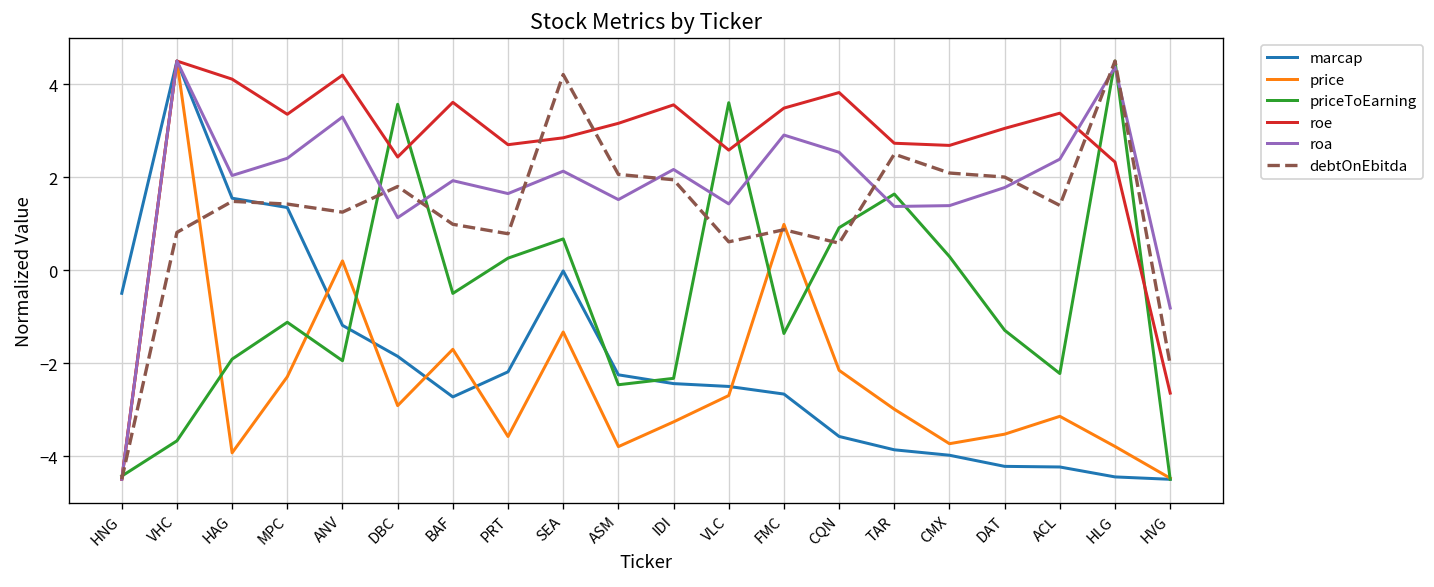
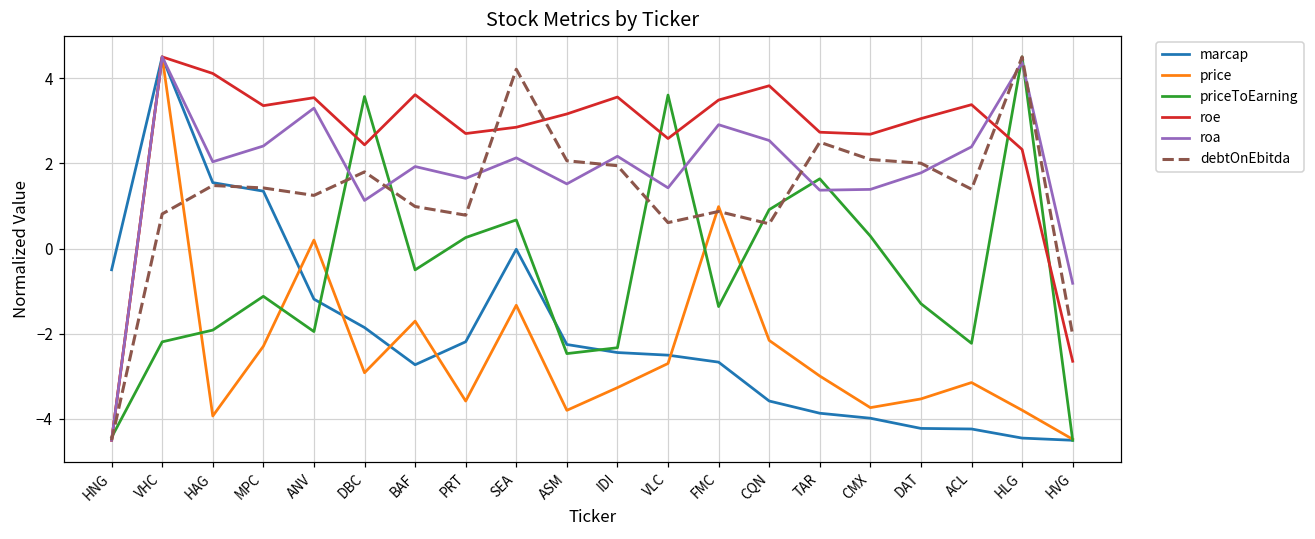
  {
    "marcap": {
      "HNG": -0.5,
      "HAG": 1.5,
      "MPC": 1.3,
      "ANV": -1.2,
      "DBC": -1.9,
      "BAF": -2.7,
      "PRT": -2.2,
      "SEA": 0.0,
      "ASM": -2.3,
      "IDI": -2.4,
      "VLC": -2.5,
      "FMC": -2.7,
      "CQN": -3.6,
      "TAR": -3.9,
      "CMX": -4.0,
      "DAT": -4.2,
      "ACL": -4.2,
      "HLG": -4.4
    },
    "price": {
      "HAG": -3.9,
      "MPC": -2.3,
      "ANV": 0.2,
      "DBC": -2.9,
      "BAF": -1.7,
      "PRT": -3.6,
      "SEA": -1.3,
      "ASM": -3.8,
      "IDI": -3.3,
      "VLC": -2.7,
      "FMC": 1.0,
      "CQN": -2.2,
      "TAR": -3.0,
      "CMX": -3.7,
      "DAT": -3.5,
      "ACL": -3.1,
      "HLG": -3.8
    },
    "priceToEarning": {
      "HNG": -4.4,
-     "VHC": -3.7,
+     "VHC": -2.2,
      "HAG": -1.9,
      "MPC": -1.1,
      "ANV": -1.9,
      "DBC": 3.6,
      "BAF": -0.5,
      "PRT": 0.3,
      "SEA": 0.7,
      "ASM": -2.5,
      "IDI": -2.3,
      "VLC": 3.6,
      "FMC": -1.4,
      "CQN": 0.9,
      "TAR": 1.6,
      "CMX": 0.3,
      "DAT": -1.3,
      "ACL": -2.2
    },
    "roe": {
      "HAG": 4.1,
      "MPC": 3.4,
-     "ANV": 4.2,
+     "ANV": 3.5,
      "DBC": 2.4,
      "BAF": 3.6,
      "PRT": 2.7,
      "SEA": 2.8,
      "ASM": 3.2,
      "IDI": 3.6,
      "VLC": 2.6,
      "FMC": 3.5,
      "CQN": 3.8,
      "TAR": 2.7,
      "CMX": 2.7,
      "DAT": 3.1,
      "ACL": 3.4,
      "HLG": 2.3,
      "HVG": -2.6
    },
    "roa": {
      "HAG": 2.0,
      "MPC": 2.4,
      "ANV": 3.3,
      "DBC": 1.1,
      "BAF": 1.9,
      "PRT": 1.6,
      "SEA": 2.1,
      "ASM": 1.5,
      "IDI": 2.2,
      "VLC": 1.4,
      "FMC": 2.9,
      "CQN": 2.5,
      "TAR": 1.4,
      "CMX": 1.4,
      "DAT": 1.8,
      "ACL": 2.4,
      "HLG": 4.4,
      "HVG": -0.8
    },
    "debtOnEbitda": {
      "VHC": 0.8,
      "HAG": 1.5,
      "MPC": 1.4,
      "ANV": 1.2,
      "DBC": 1.8,
      "BAF": 1.0,
      "PRT": 0.8,
      "SEA": 4.2,
      "ASM": 2.1,
      "IDI": 1.9,
      "VLC": 0.6,
      "FMC": 0.9,
      "CQN": 0.6,
      "TAR": 2.5,
      "CMX": 2.1,
      "DAT": 2.0,
      "ACL": 1.4,
      "HVG": -2.0
    }
  }
